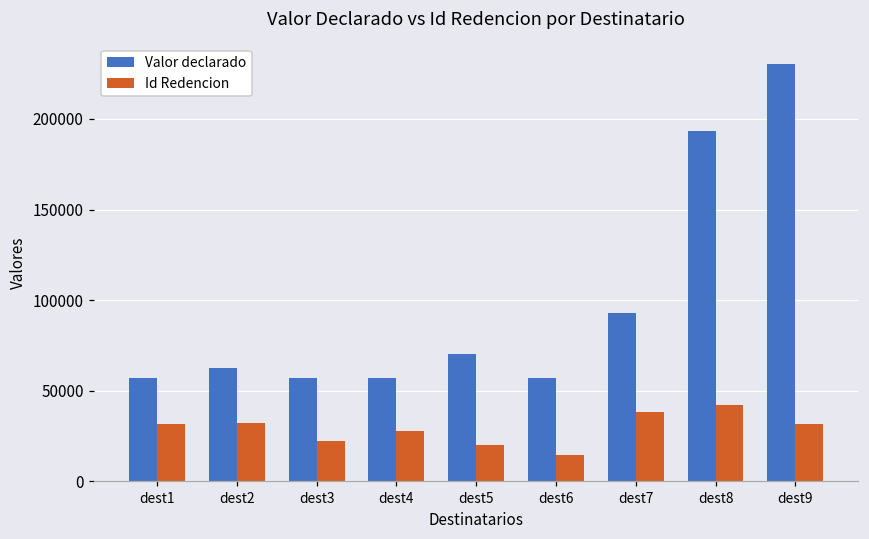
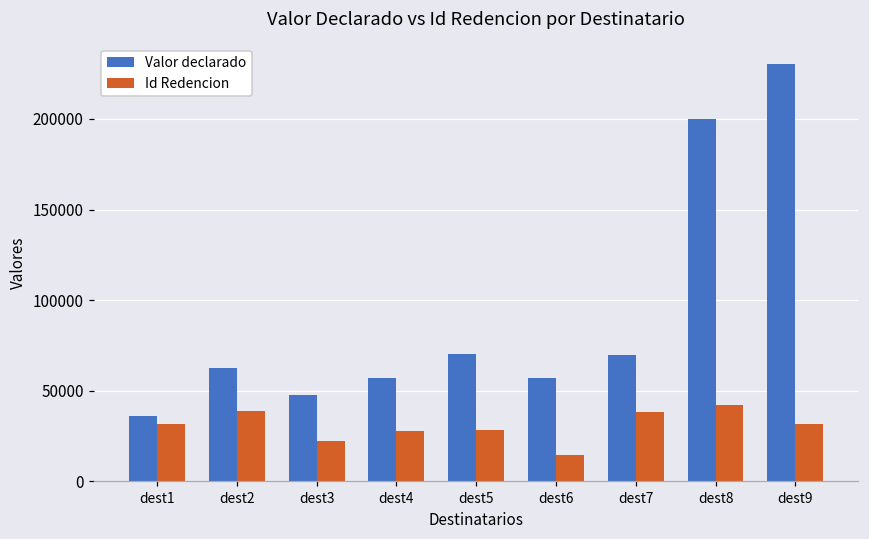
  {
    "Valor declarado": {
-     "dest1": 57000,
+     "dest1": 36000,
      "dest2": 62000,
-     "dest3": 57000,
+     "dest3": 48000,
      "dest4": 57000,
      "dest5": 70000,
      "dest6": 57000,
-     "dest7": 93000,
-     "dest8": 193000,
+     "dest7": 70000,
+     "dest8": 200000,
      "dest9": 230000
    },
    "Id Redencion": {
      "dest1": 32000,
-     "dest2": 32000,
+     "dest2": 39000,
      "dest3": 23000,
      "dest4": 28000,
-     "dest5": 20000,
+     "dest5": 28000,
      "dest6": 15000,
      "dest7": 38000,
      "dest8": 42000,
      "dest9": 32000
    }
  }
